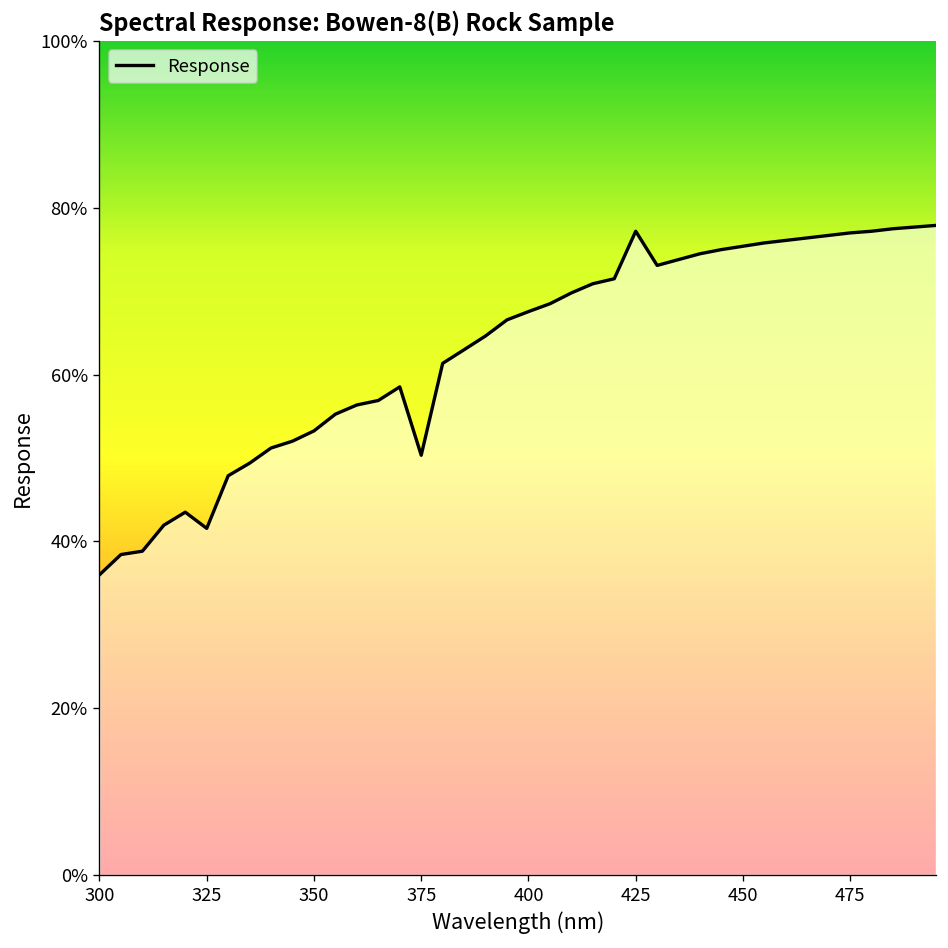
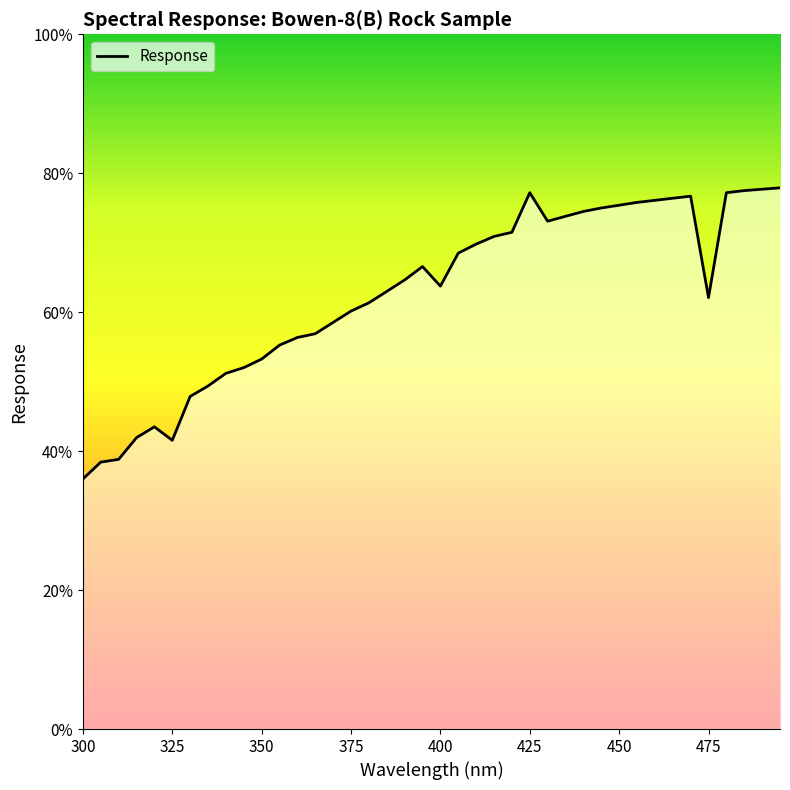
  {
    "300": "36%",
    "325": "42%",
    "350": "53%",
-   "375": "50%",
-   "400": "68%",
+   "375": "60%",
+   "400": "64%",
    "425": "77%",
    "450": "75%",
-   "475": "77%"
+   "475": "62%"
  }
